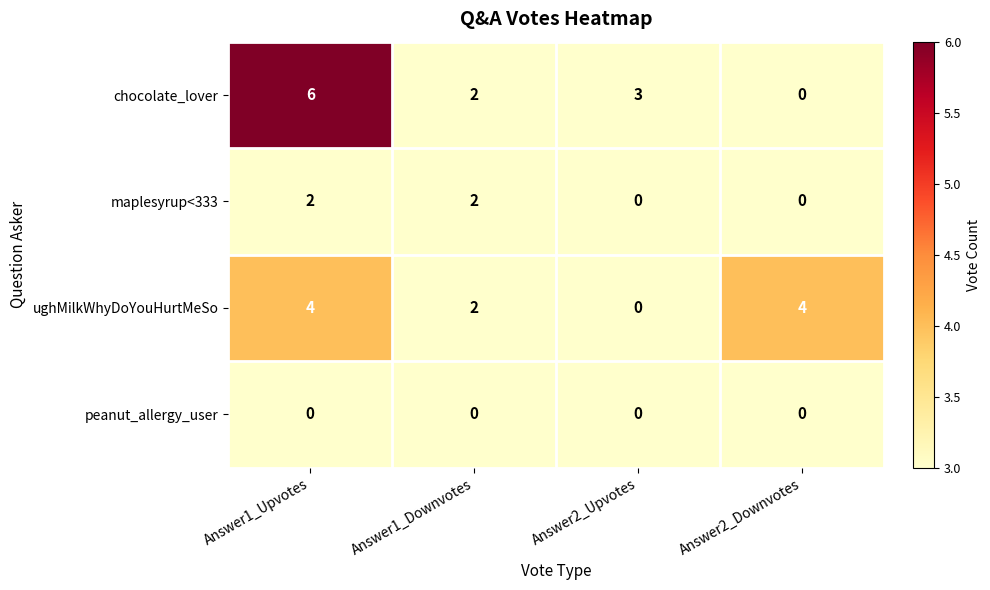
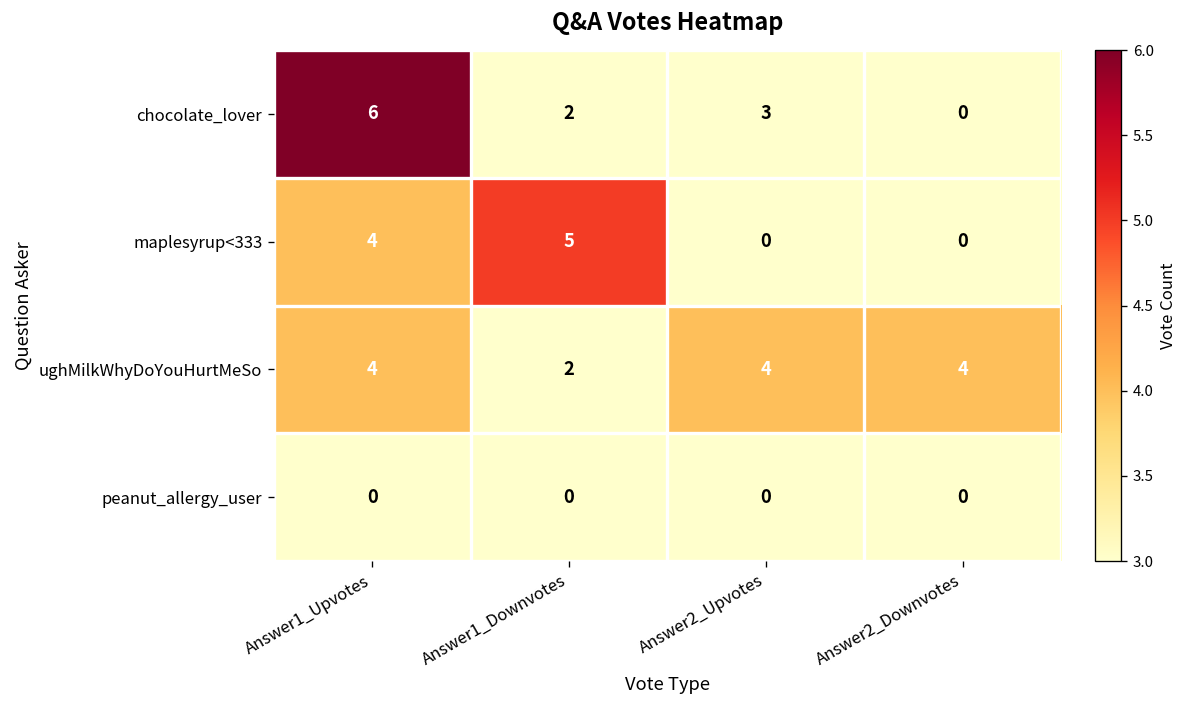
  {
    "chocolate_lover": {
      "Answer1_Upvotes": 6,
      "Answer1_Downvotes": 2,
      "Answer2_Upvotes": 3,
      "Answer2_Downvotes": 0
    },
    "maplesyrup<333": {
-     "Answer1_Upvotes": 2,
-     "Answer1_Downvotes": 2,
+     "Answer1_Upvotes": 4,
+     "Answer1_Downvotes": 5,
      "Answer2_Upvotes": 0,
      "Answer2_Downvotes": 0
    },
    "ughMilkWhyDoYouHurtMeSo": {
      "Answer1_Upvotes": 4,
      "Answer1_Downvotes": 2,
-     "Answer2_Upvotes": 0,
+     "Answer2_Upvotes": 4,
      "Answer2_Downvotes": 4
    },
    "peanut_allergy_user": {
      "Answer1_Upvotes": 0,
      "Answer1_Downvotes": 0,
      "Answer2_Upvotes": 0,
      "Answer2_Downvotes": 0
    }
  }
